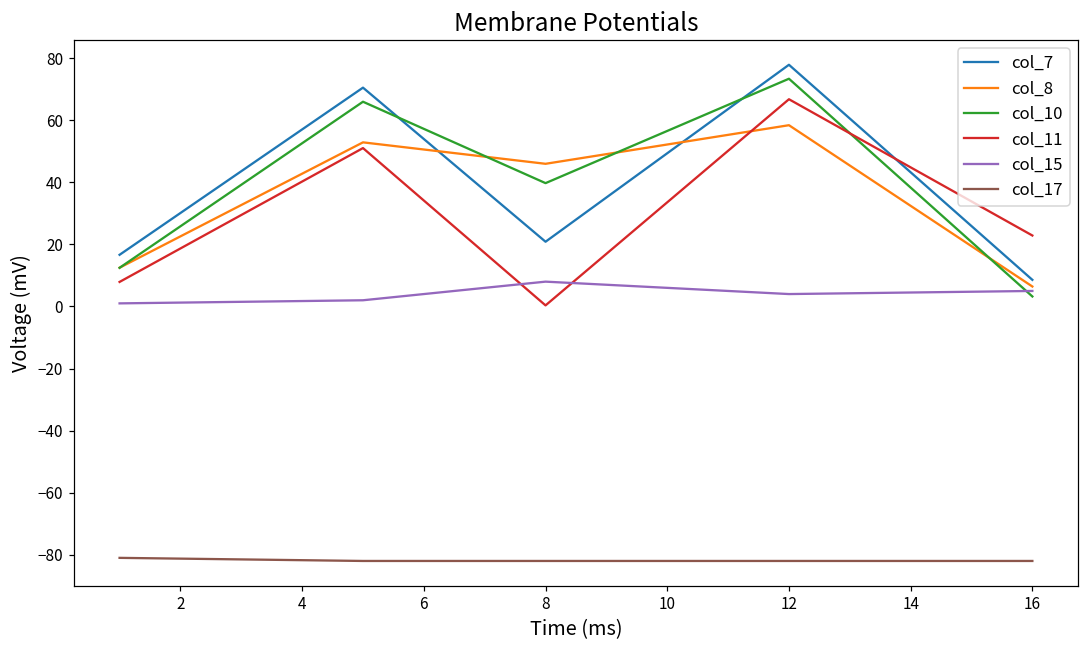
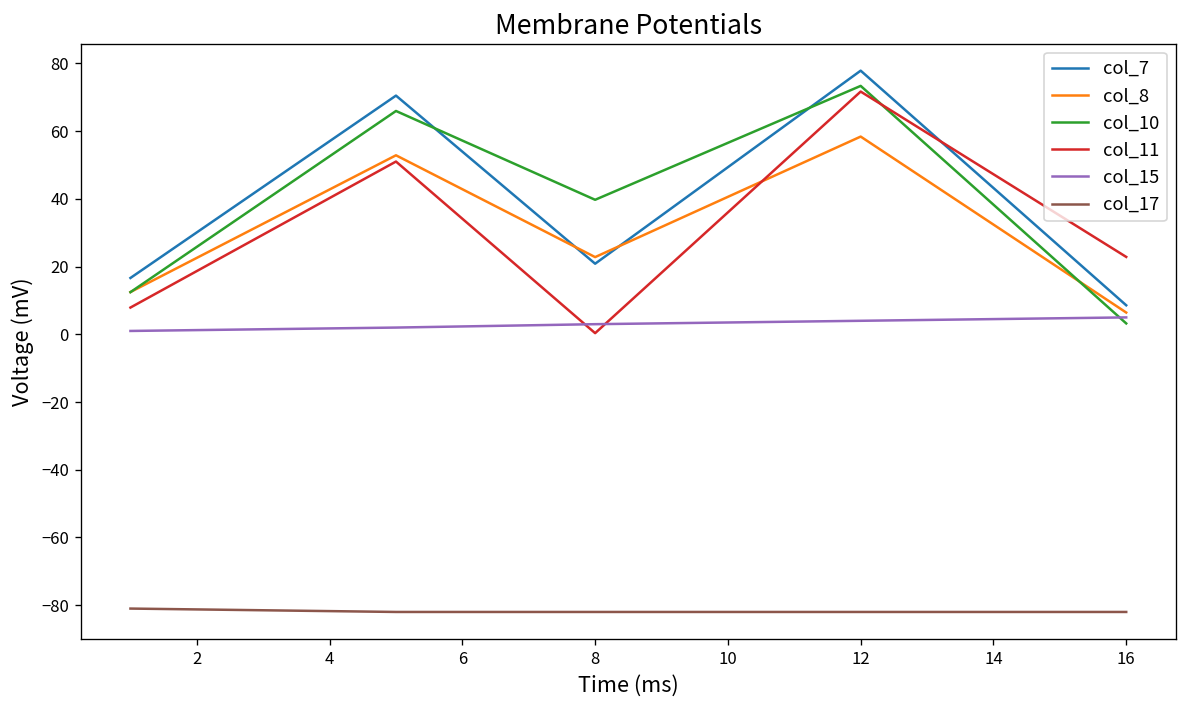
  {
    "col_7": {
      "8": 21,
      "12": 78,
      "16": 9
    },
    "col_8": {
-     "8": 46,
+     "8": 23,
      "12": 58,
      "16": 6
    },
    "col_10": {
      "8": 40,
      "12": 73,
      "16": 3
    },
    "col_11": {
      "8": 0,
-     "12": 67,
+     "12": 72,
      "16": 23
    },
    "col_15": {
-     "8": 8,
+     "8": 3,
      "12": 4,
      "16": 5
    },
    "col_17": {
      "8": -82,
      "12": -82,
      "16": -82
    }
  }
